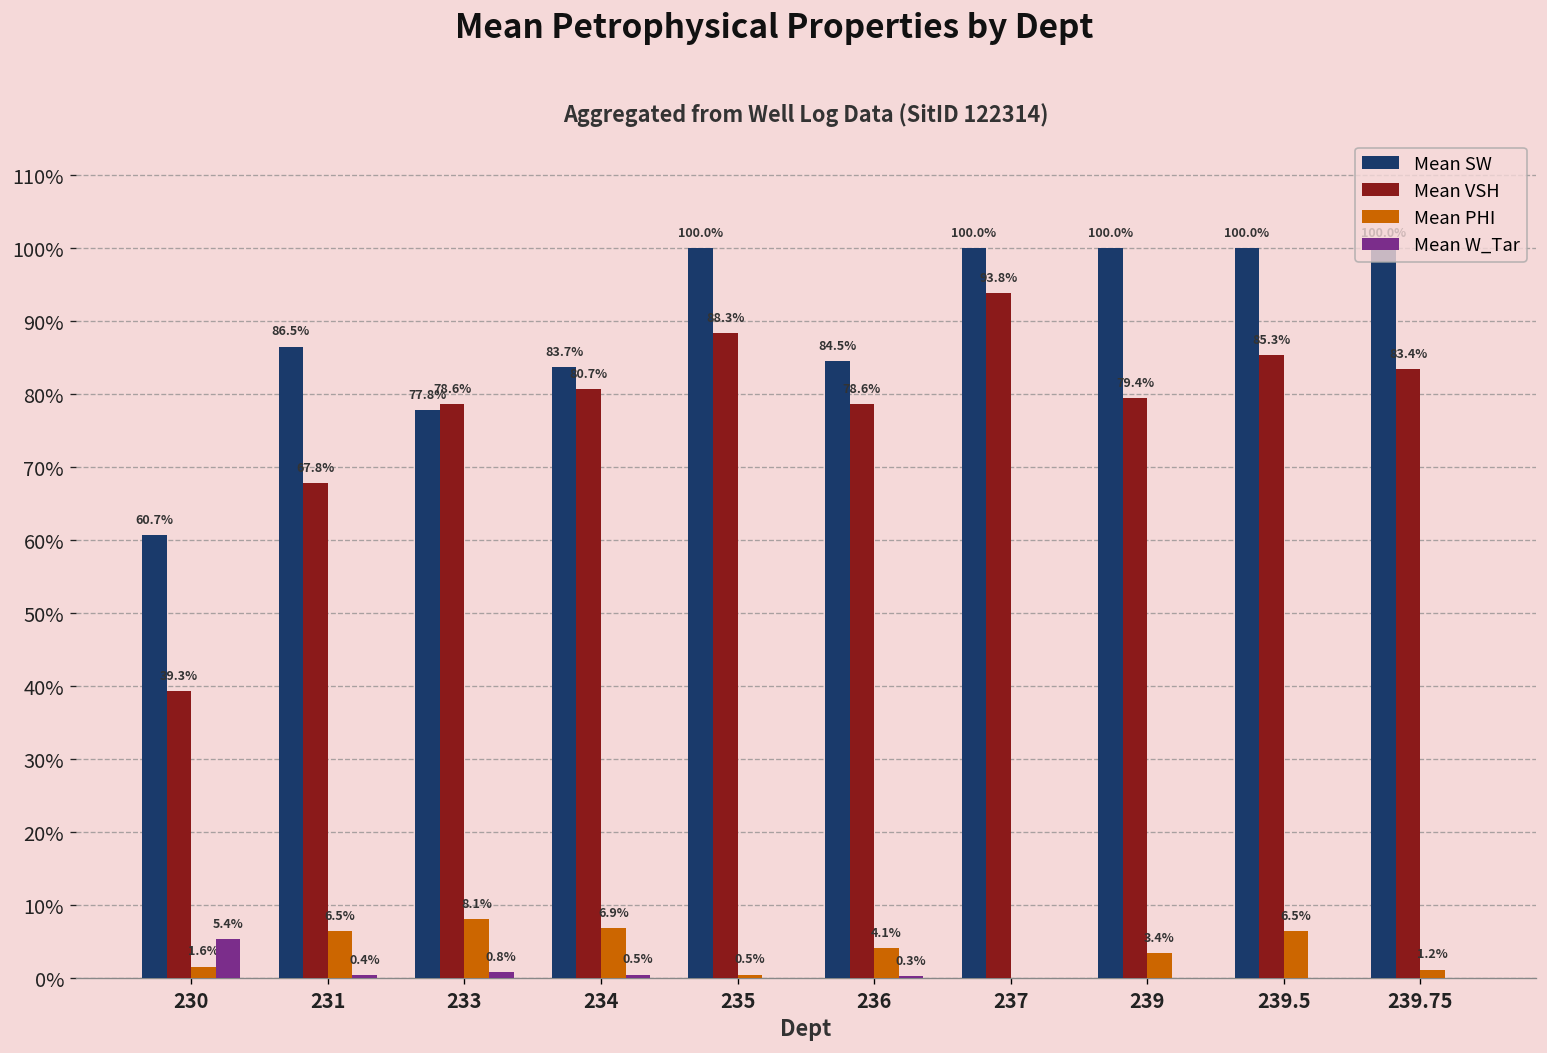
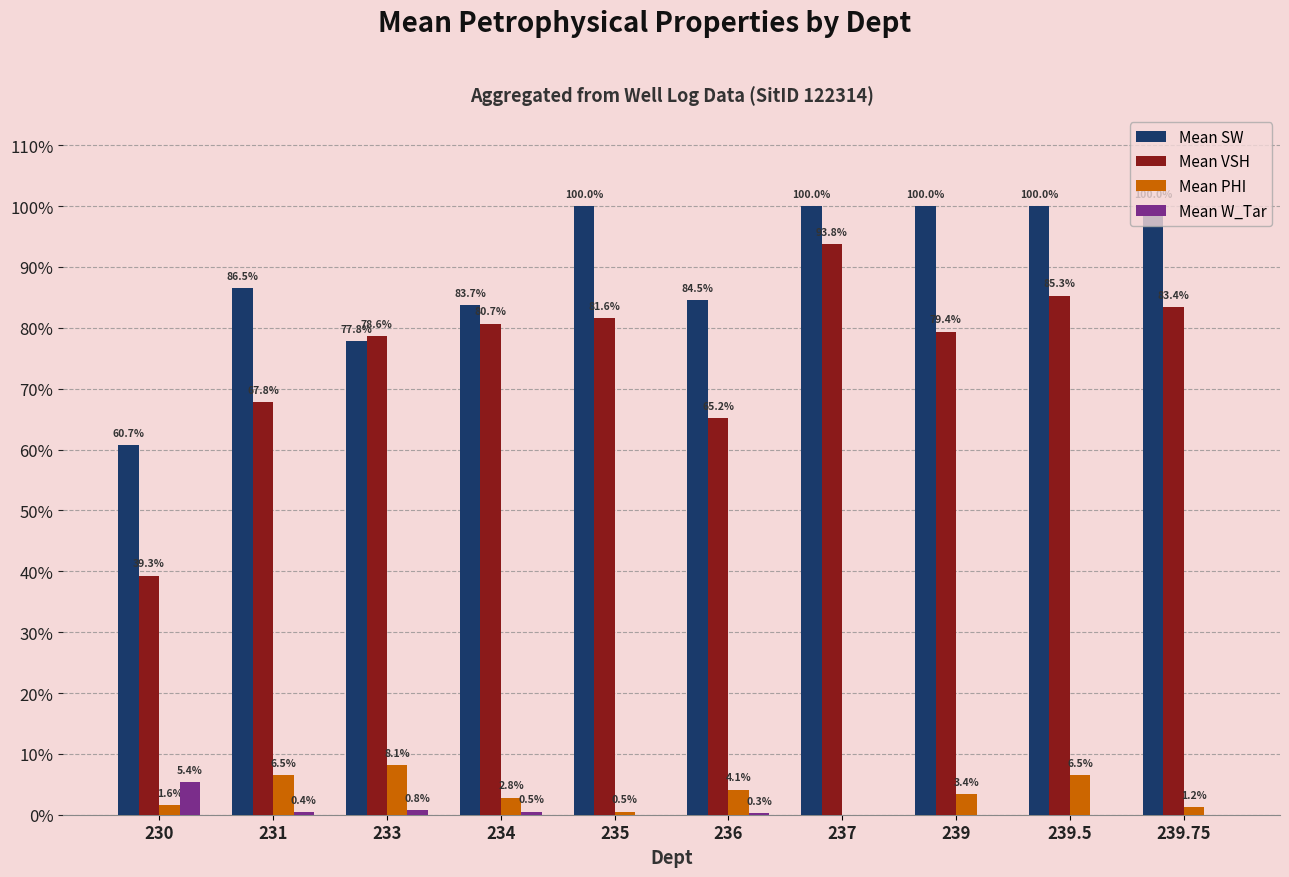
  {
    "Mean SW": {
      "230": "60.7%",
      "231": "86.5%",
      "234": "83.7%",
      "235": "100.0%",
      "236": "84.5%",
      "237": "100.0%",
      "239": "100.0%",
      "239.5": "100.0%"
    },
    "Mean VSH": {
      "230": "39.3%",
      "231": "67.8%",
      "234": "80.7%",
-     "235": "88.3%",
-     "236": "78.6%",
+     "235": "81.6%",
+     "236": "65.2%",
      "237": "93.8%",
      "239": "79.4%",
      "239.5": "85.3%",
      "239.75": "83.4%"
    },
    "Mean PHI": {
      "230": "1.6%",
      "231": "6.5%",
      "233": "8.1%",
-     "234": "6.9%",
+     "234": "2.8%",
      "235": "0.5%",
      "236": "4.1%",
      "239": "3.4%",
      "239.5": "6.5%",
      "239.75": "1.2%"
    },
    "Mean W_Tar": {
      "230": "5.4%",
      "231": "0.4%",
      "233": "0.8%",
      "234": "0.5%",
      "236": "0.3%"
    }
  }
